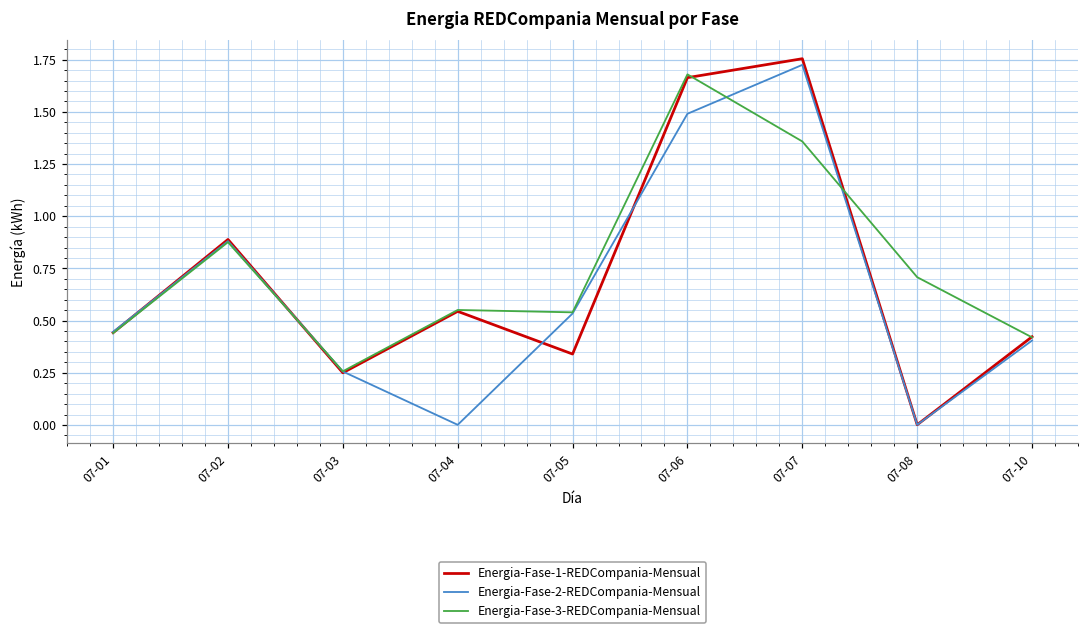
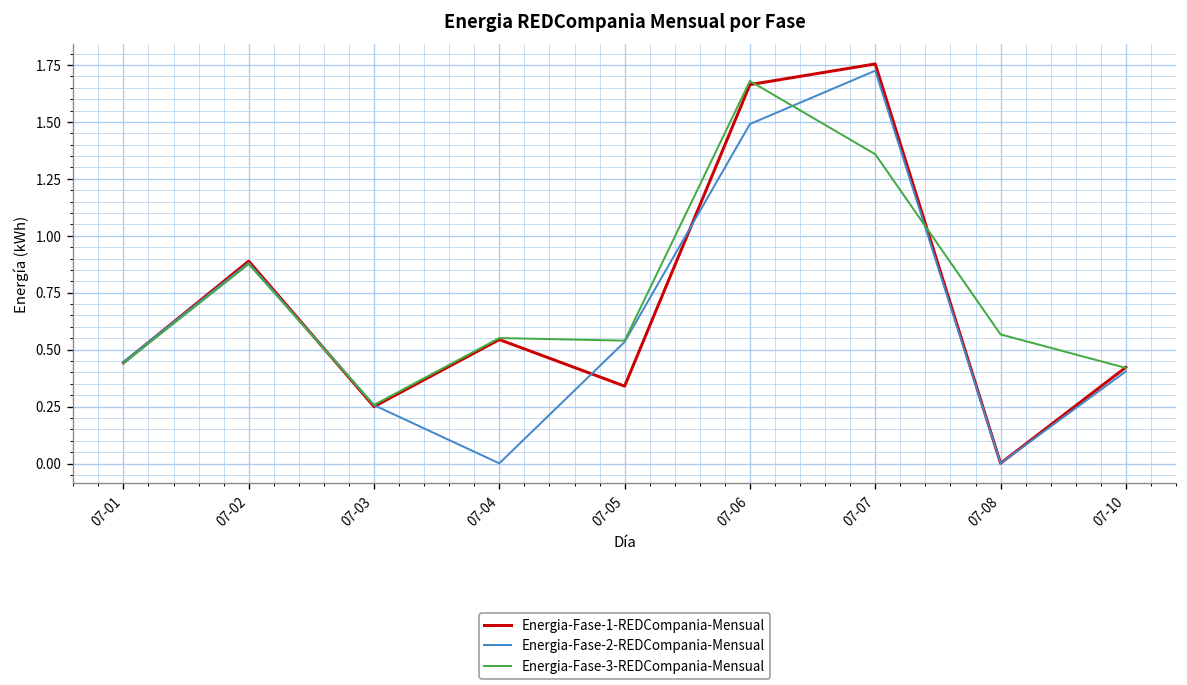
  {
    "Energia-Fase-1-REDCompania-Mensual": {
      "07-05": 0.34,
      "07-06": 1.66,
      "07-07": 1.75
    },
    "Energia-Fase-2-REDCompania-Mensual": {
      "07-04": 0.00,
      "07-06": 1.49,
      "07-07": 1.73,
      "07-10": 0.40
    },
    "Energia-Fase-3-REDCompania-Mensual": {
      "07-06": 1.68,
      "07-07": 1.36,
-     "07-08": 0.71
+     "07-08": 0.57
    }
  }
